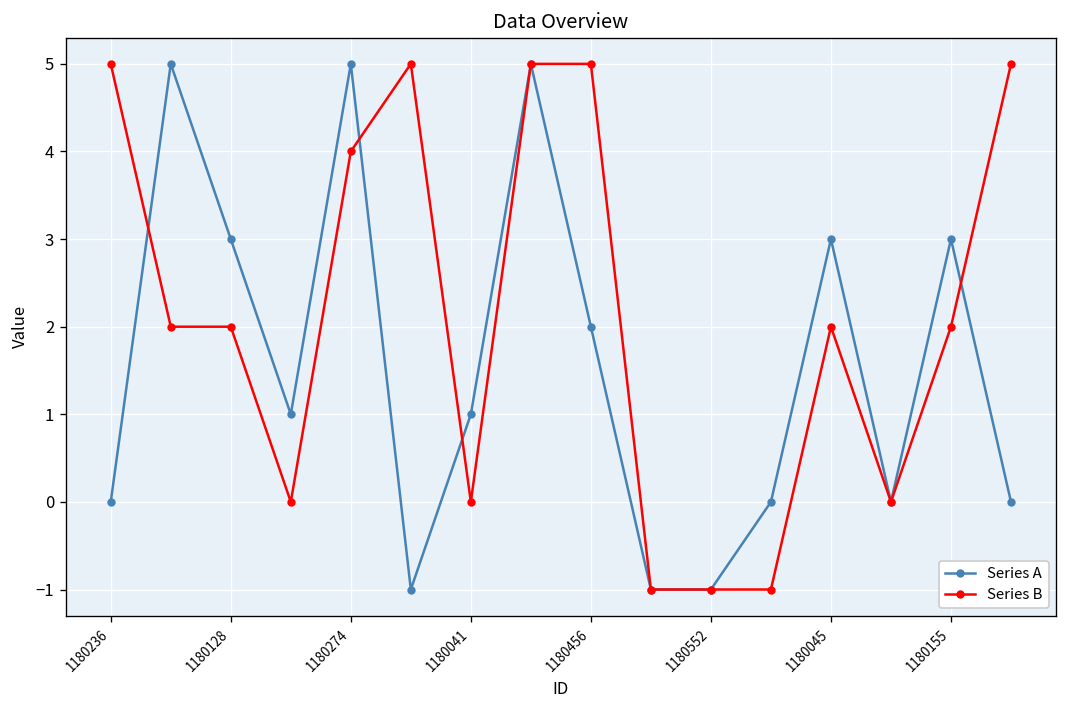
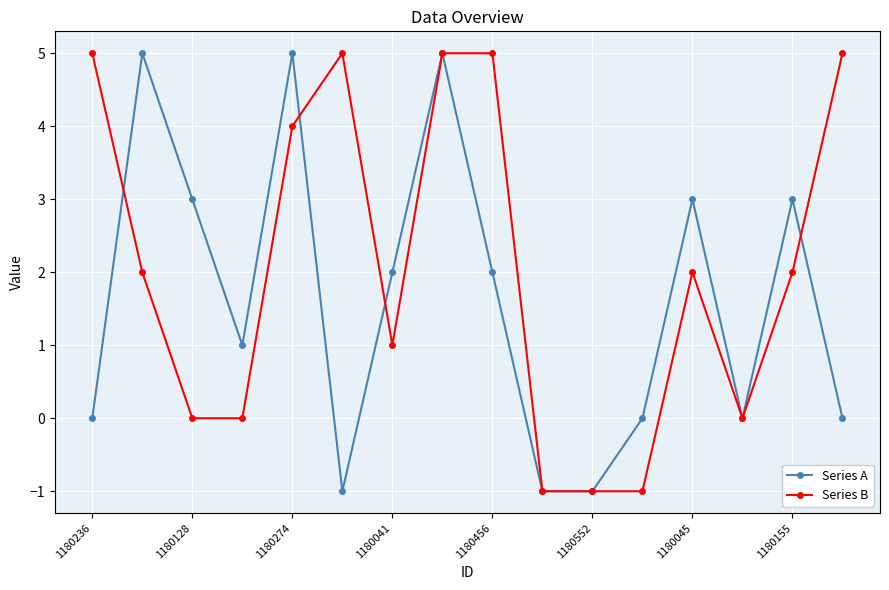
  {
    "Series A": {
      "1180236": 0,
      "1180128": 3,
      "1180274": 5,
-     "1180041": 1,
+     "1180041": 2,
      "1180456": 2,
      "1180045": 3,
      "1180155": 3
    },
    "Series B": {
      "1180236": 5,
-     "1180128": 2,
+     "1180128": 0,
      "1180274": 4,
-     "1180041": 0,
+     "1180041": 1,
      "1180456": 5,
      "1180045": 2,
      "1180155": 2
    }
  }
